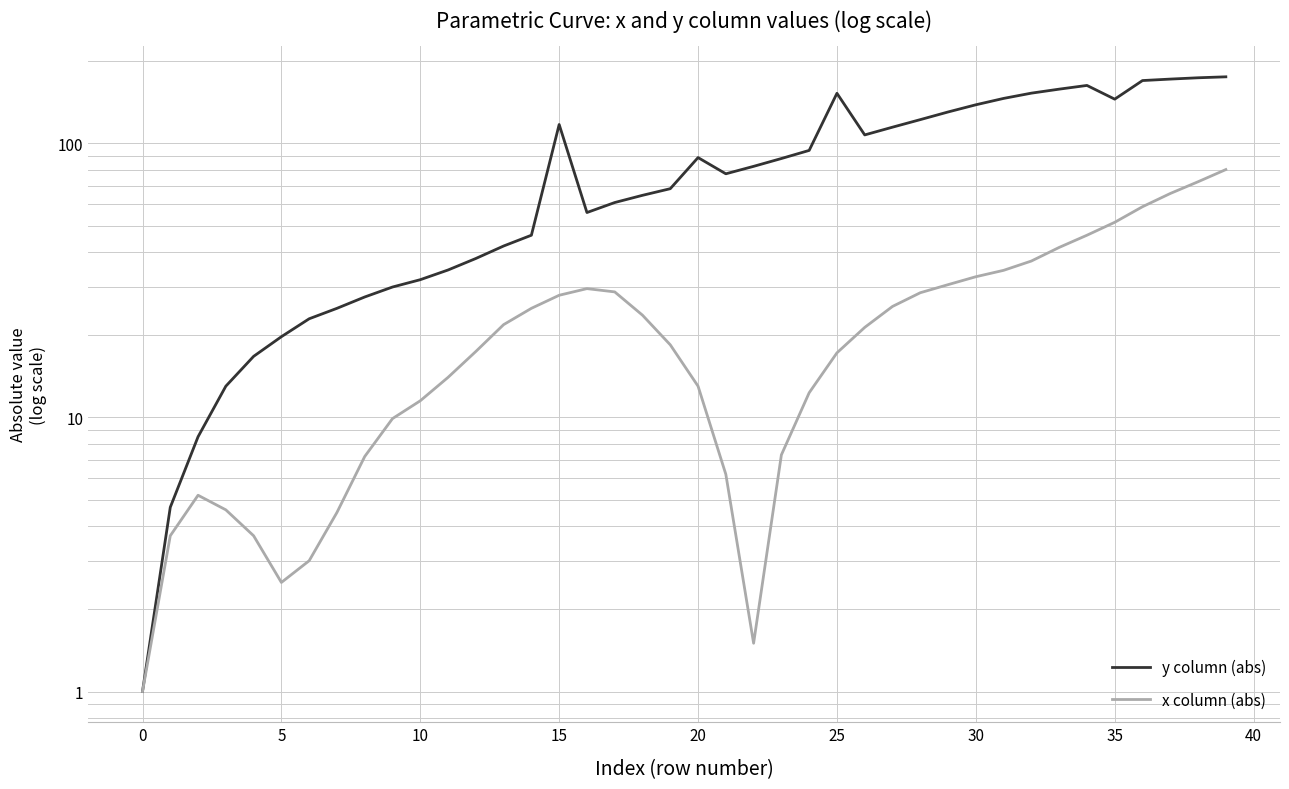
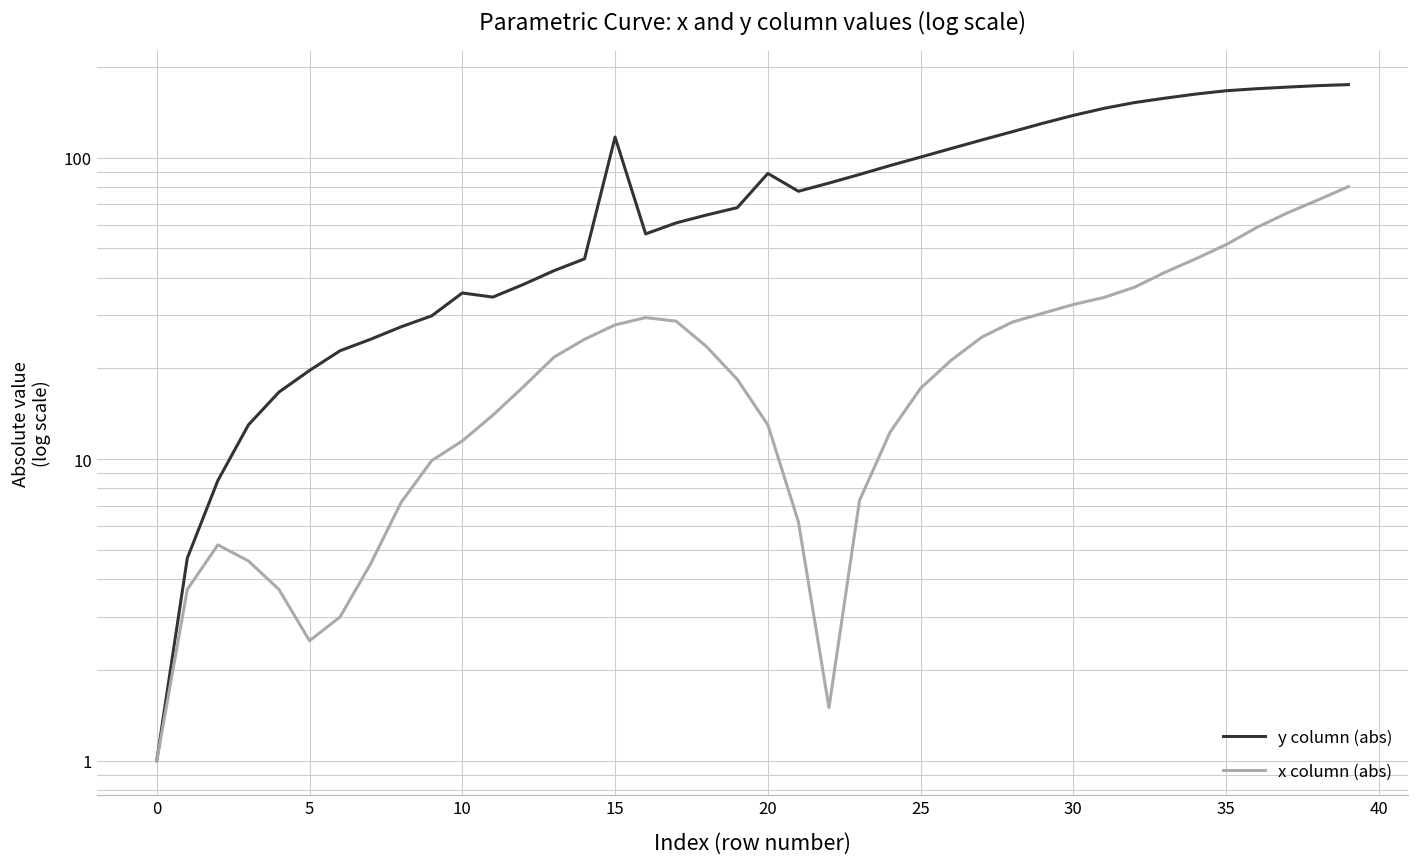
  {
    "y column (abs)": {
      "5": 20,
-     "10": 32,
+     "10": 36,
      "15": 117,
      "20": 89,
-     "25": 150,
+     "25": 101,
      "30": 140,
-     "35": 140
+     "35": 170
    },
    "x column (abs)": {
      "5": 2.5,
      "10": 11.5,
      "15": 28,
      "20": 13,
      "25": 17,
      "30": 33,
      "35": 52
    }
  }
